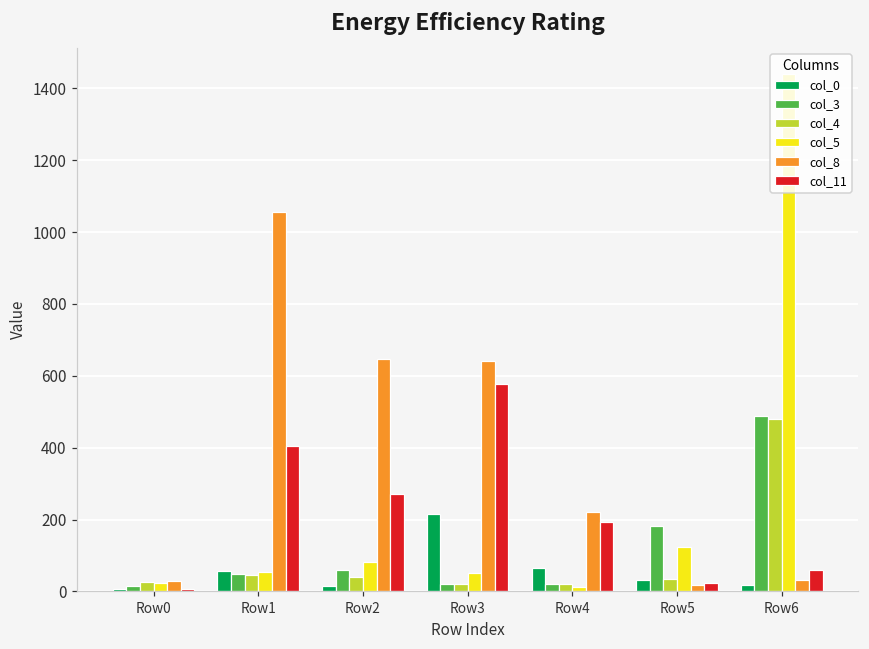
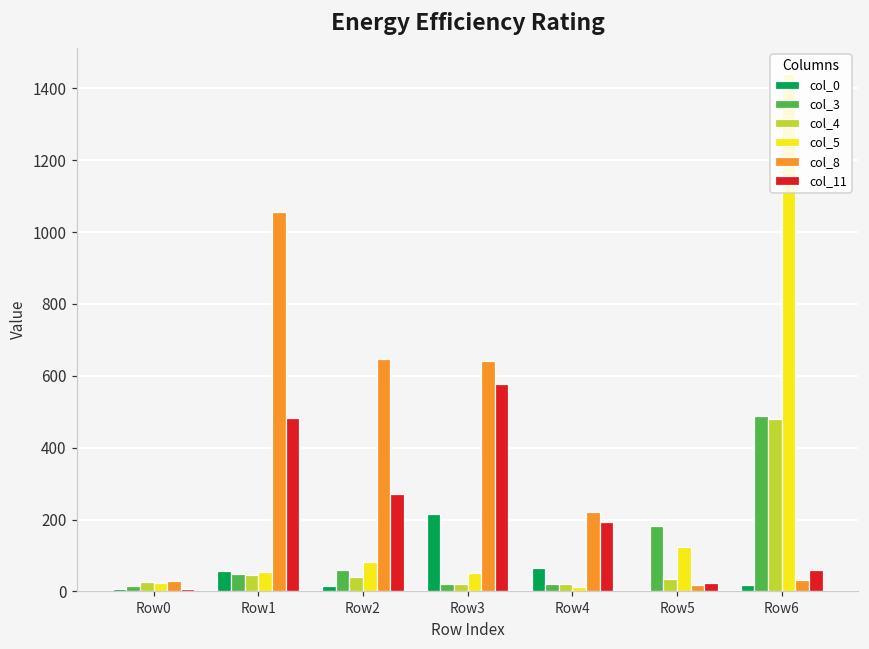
  {
    "col_0": {
      "Row0": 10,
      "Row1": 60,
      "Row2": 20,
      "Row3": 220,
      "Row4": 60,
-     "Row5": 30,
+     "Row5": 0,
      "Row6": 20
    },
    "col_3": {
      "Row0": 10,
      "Row1": 50,
      "Row2": 60,
      "Row3": 20,
      "Row4": 20,
      "Row5": 180,
      "Row6": 490
    },
    "col_4": {
      "Row0": 30,
      "Row1": 50,
      "Row2": 40,
      "Row3": 20,
      "Row4": 20,
      "Row5": 40,
      "Row6": 480
    },
    "col_5": {
      "Row0": 20,
      "Row1": 60,
      "Row2": 80,
      "Row3": 50,
      "Row4": 10,
      "Row5": 120
    },
    "col_8": {
      "Row0": 30,
      "Row1": 1060,
      "Row2": 650,
      "Row3": 640,
      "Row4": 220,
      "Row5": 20,
      "Row6": 30
    },
    "col_11": {
      "Row0": 10,
-     "Row1": 400,
+     "Row1": 480,
      "Row2": 270,
      "Row3": 580,
      "Row4": 190,
      "Row5": 20,
      "Row6": 60
    }
  }
